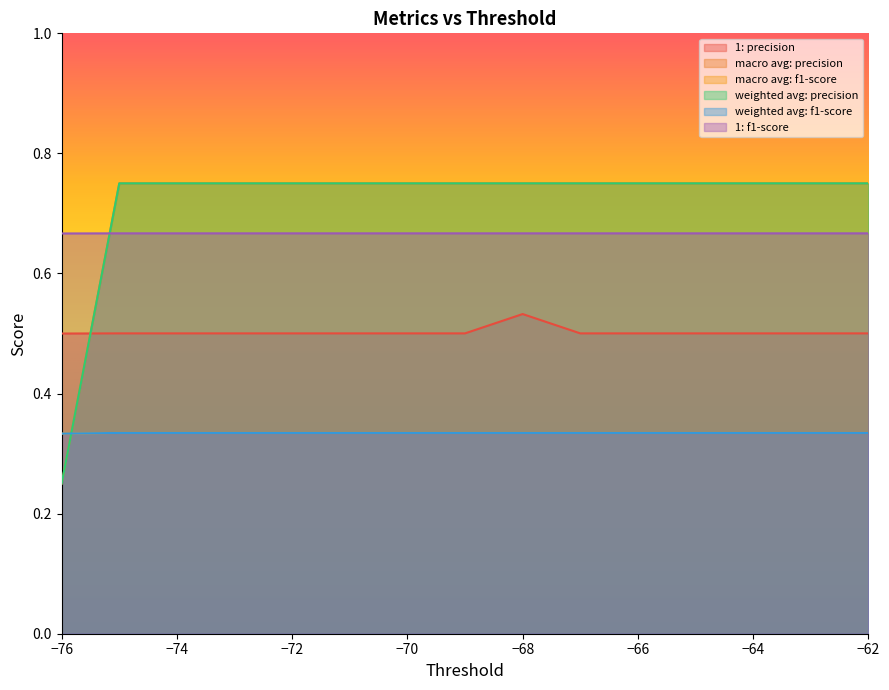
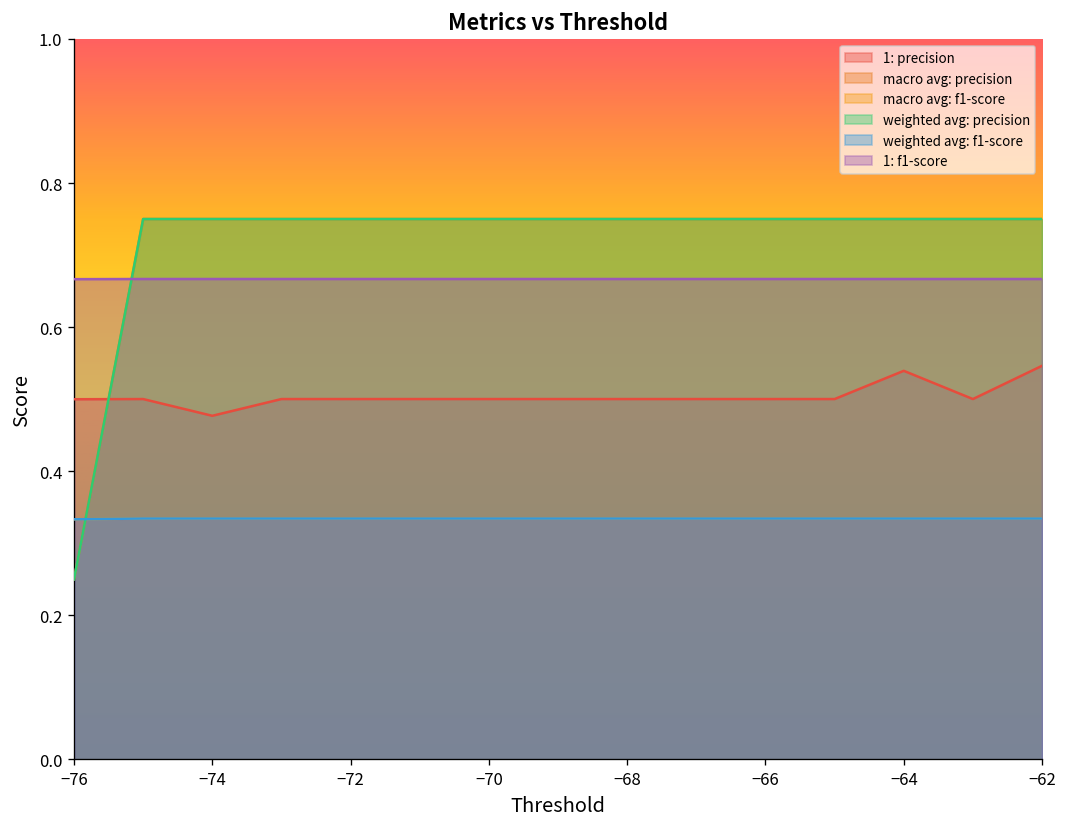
  {
    "1: precision": {
      "−76": 0.50,
-     "−74": 0.50,
+     "−74": 0.48,
      "−72": 0.50,
      "−70": 0.50,
-     "−68": 0.53,
+     "−68": 0.50,
      "−66": 0.50,
-     "−64": 0.50,
-     "−62": 0.50
+     "−64": 0.54,
+     "−62": 0.55
    },
    "weighted avg: precision": {
      "−76": 0.25,
      "−74": 0.75,
      "−72": 0.75,
      "−70": 0.75,
      "−68": 0.75,
      "−66": 0.75,
      "−64": 0.75,
      "−62": 0.75
    },
    "weighted avg: f1-score": {
      "−76": 0.33,
      "−74": 0.33,
      "−72": 0.33,
      "−70": 0.33,
      "−68": 0.33,
      "−66": 0.33,
      "−64": 0.33,
      "−62": 0.33
    },
    "1: f1-score": {
      "−76": 0.67,
      "−74": 0.67,
      "−72": 0.67,
      "−70": 0.67,
      "−68": 0.67,
      "−66": 0.67,
      "−64": 0.67,
      "−62": 0.67
    }
  }
